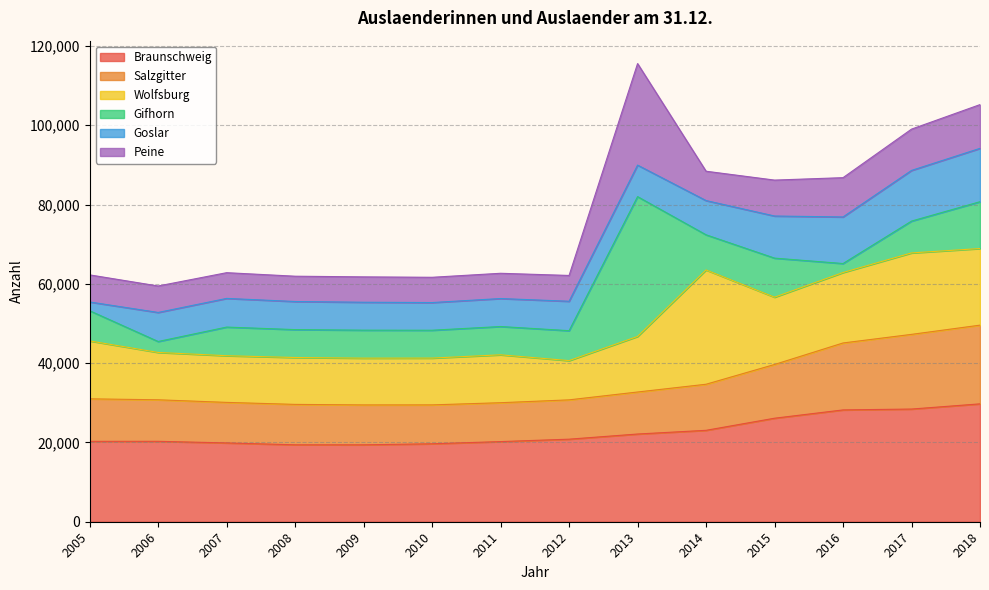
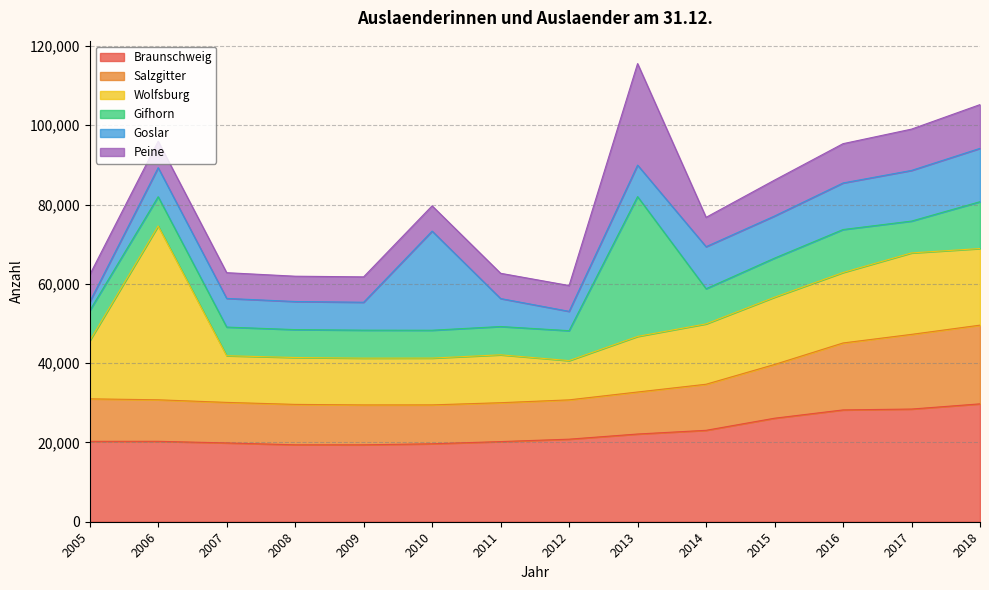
  {
    "Wolfsburg": {
      "2005": "15,000",
-     "2006": "12,000",
+     "2006": "44,000",
      "2007": "12,000",
      "2008": "12,000",
      "2009": "12,000",
      "2010": "12,000",
      "2011": "12,000",
      "2012": "10,000",
      "2013": "14,000",
-     "2014": "29,000",
+     "2014": "15,000",
      "2015": "17,000",
      "2016": "18,000",
      "2017": "21,000",
      "2018": "19,000"
    },
    "Gifhorn": {
      "2005": "8,000",
-     "2006": "3,000",
+     "2006": "7,000",
      "2007": "7,000",
      "2008": "7,000",
      "2009": "7,000",
      "2010": "7,000",
      "2011": "7,000",
      "2012": "8,000",
      "2013": "35,000",
      "2014": "9,000",
      "2015": "10,000",
-     "2016": "2,000",
+     "2016": "11,000",
      "2017": "8,000",
      "2018": "12,000"
    },
    "Goslar": {
      "2005": "2,000",
      "2006": "7,000",
      "2007": "7,000",
      "2008": "7,000",
      "2009": "7,000",
-     "2010": "7,000",
+     "2010": "25,000",
      "2011": "7,000",
-     "2012": "7,000",
+     "2012": "5,000",
      "2013": "8,000",
-     "2014": "9,000",
+     "2014": "11,000",
      "2015": "11,000",
      "2016": "12,000",
      "2017": "13,000",
      "2018": "13,000"
    },
    "Peine": {
      "2005": "7,000",
      "2007": "6,000",
      "2008": "6,000",
      "2009": "6,000",
      "2010": "6,000",
      "2011": "6,000",
      "2012": "7,000",
      "2013": "26,000",
      "2014": "7,000",
      "2015": "9,000",
      "2016": "10,000",
      "2017": "10,000",
      "2018": "11,000"
    }
  }
